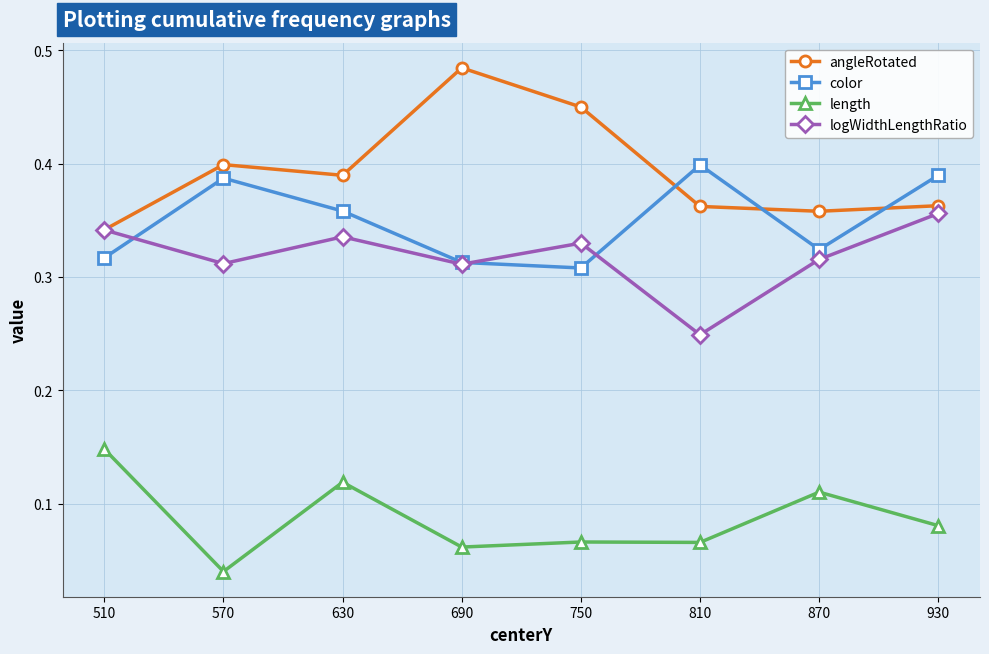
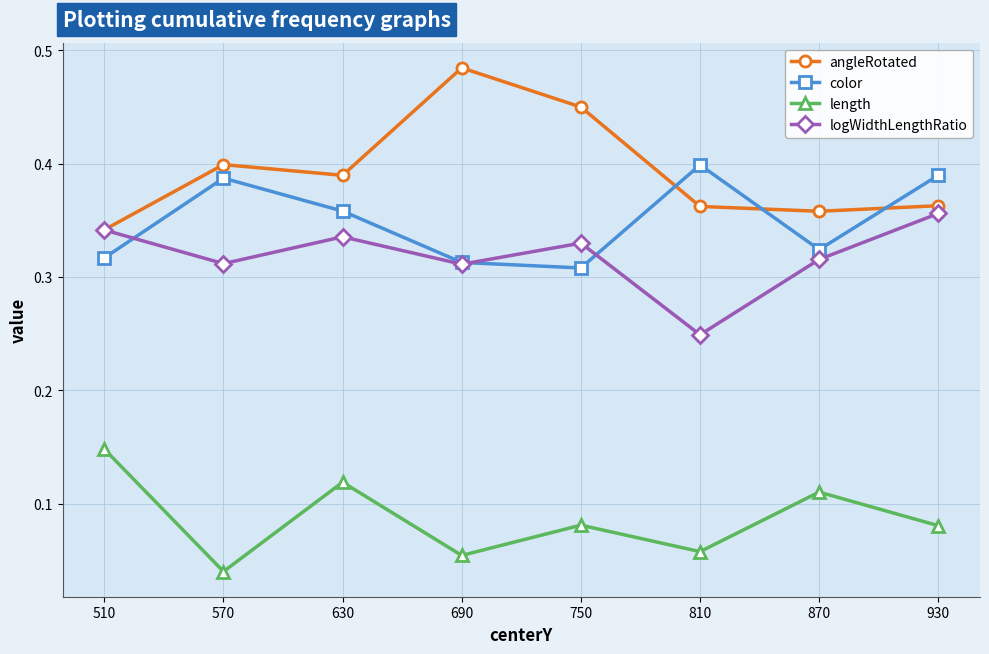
  {
    "angleRotated": {
      "570": 0.399,
      "630": 0.390,
      "690": 0.484,
      "750": 0.450,
      "810": 0.362,
      "870": 0.358,
      "930": 0.363
    },
    "color": {
      "510": 0.317,
      "570": 0.387,
      "630": 0.358,
      "750": 0.308,
      "810": 0.399,
      "870": 0.324,
      "930": 0.390
    },
    "length": {
      "510": 0.148,
      "570": 0.040,
      "630": 0.119,
-     "690": 0.062,
-     "750": 0.066,
-     "810": 0.066,
+     "690": 0.054,
+     "750": 0.081,
+     "810": 0.058,
      "870": 0.110,
      "930": 0.080
    },
    "logWidthLengthRatio": {
      "570": 0.312,
      "630": 0.335,
      "750": 0.330,
      "810": 0.249,
      "870": 0.315,
      "930": 0.356
    }
  }
